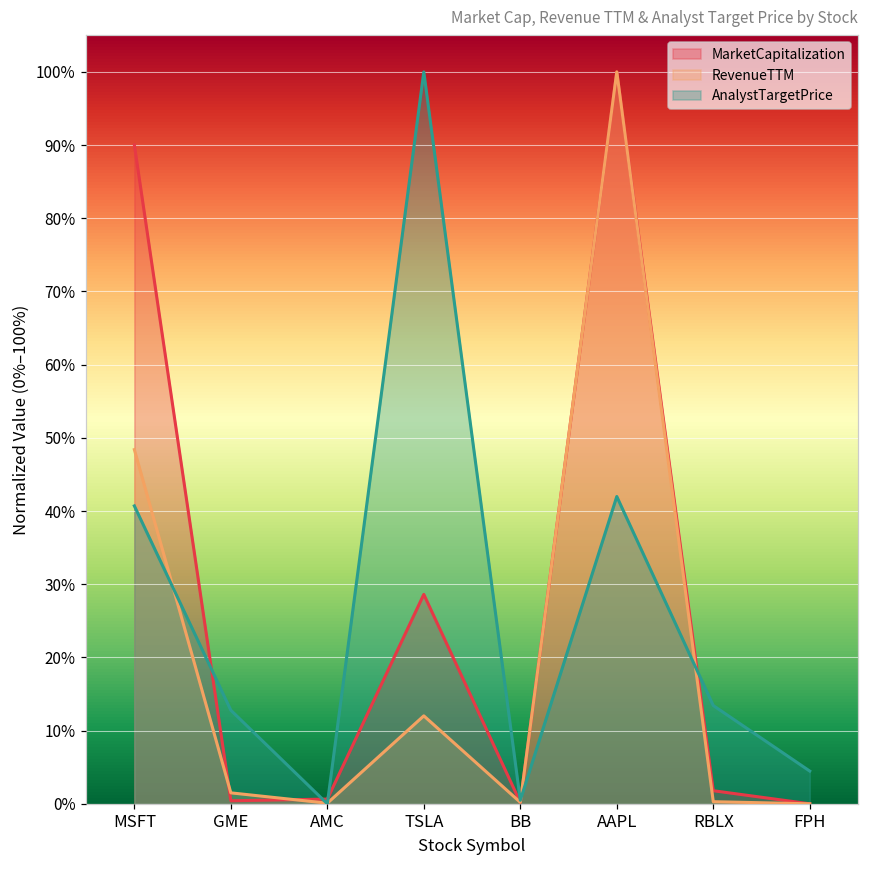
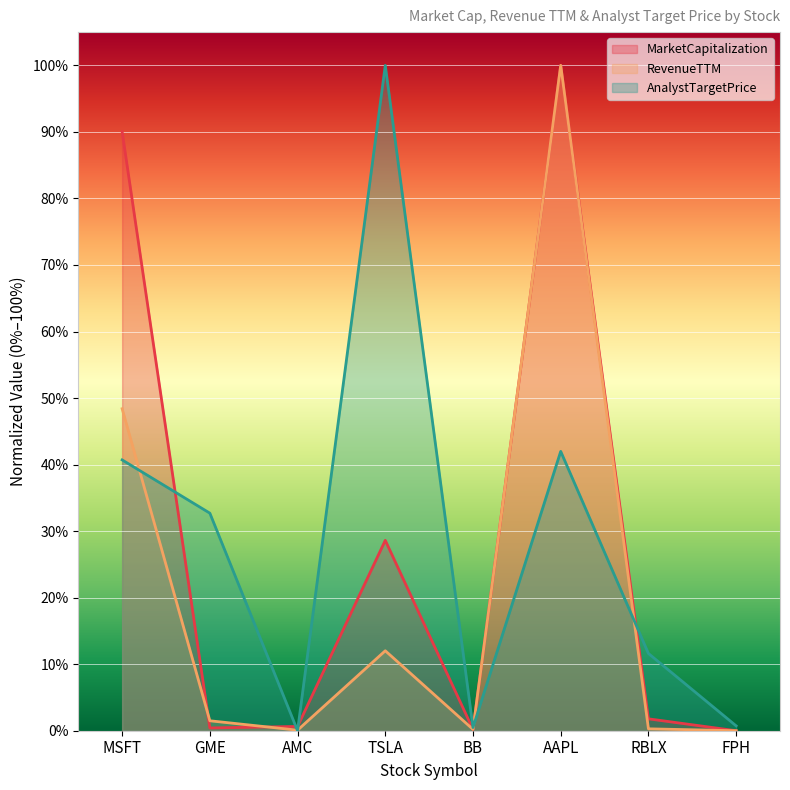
  {
    "AnalystTargetPrice": {
      "MSFT": "41%",
-     "GME": "13%",
+     "GME": "33%",
      "TSLA": "100%",
      "AAPL": "42%",
-     "RBLX": "13%",
-     "FPH": "4%"
+     "RBLX": "12%",
+     "FPH": "1%"
    }
  }
